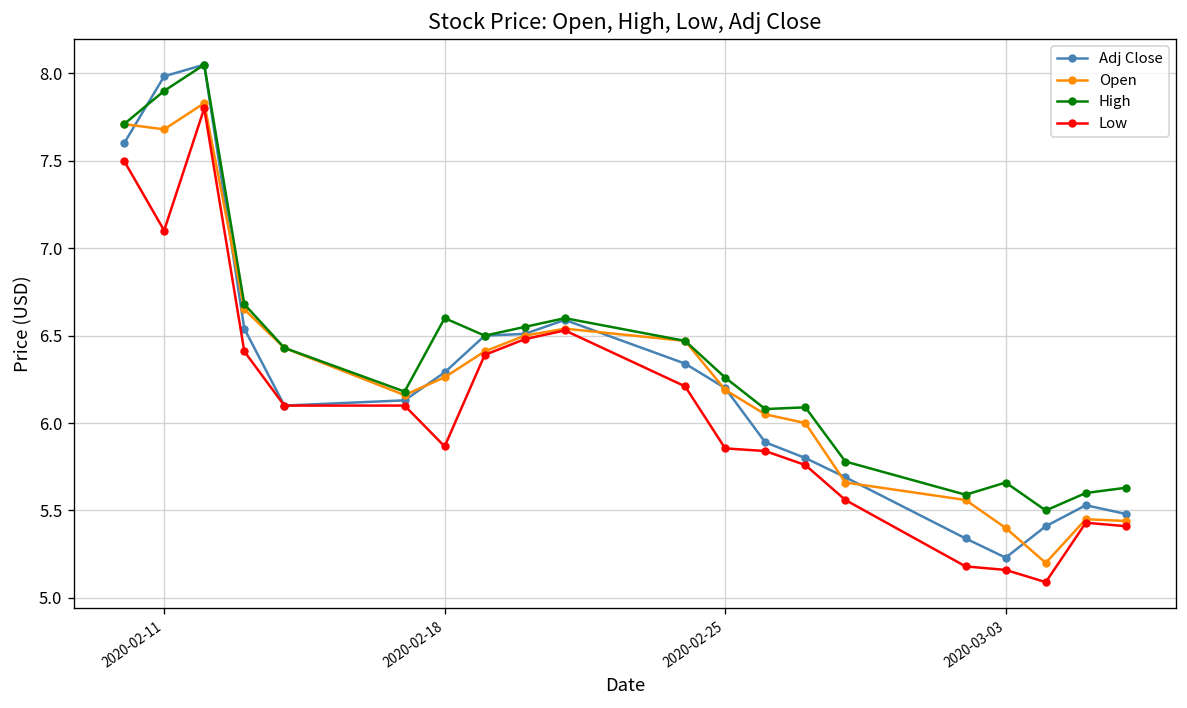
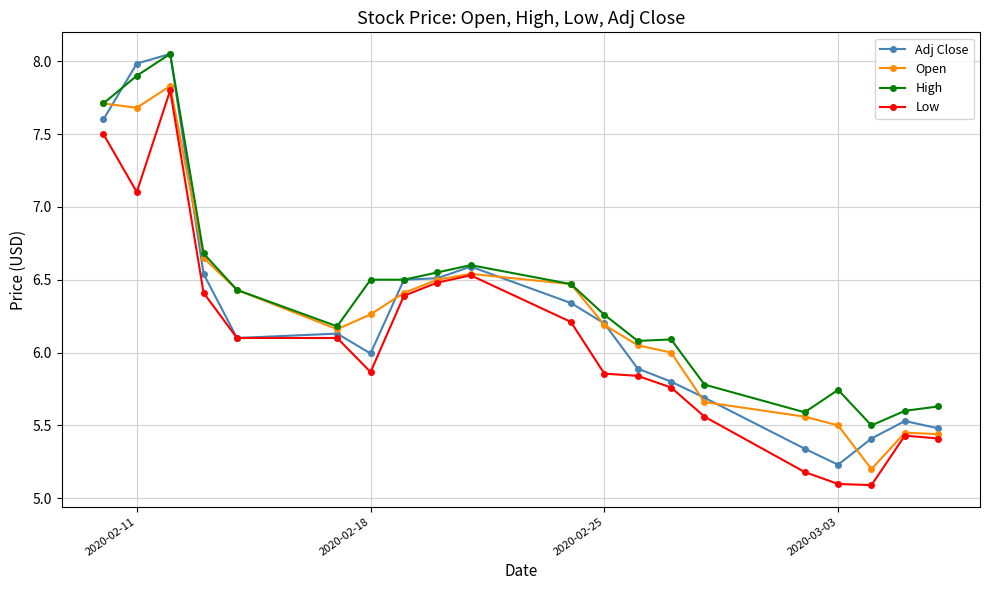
  {
    "Adj Close": {
      "2020-02-11": 7.98,
-     "2020-02-18": 6.29,
+     "2020-02-18": 5.99,
      "2020-03-03": 5.23
    },
    "Open": {
      "2020-02-11": 7.68,
      "2020-02-18": 6.26,
-     "2020-03-03": 5.4
+     "2020-03-03": 5.5
    },
    "High": {
      "2020-02-11": 7.90,
-     "2020-02-18": 6.6,
+     "2020-02-18": 6.5,
      "2020-02-25": 6.26,
-     "2020-03-03": 5.66
+     "2020-03-03": 5.74
    },
    "Low": {
      "2020-02-11": 7.10,
      "2020-02-18": 5.87,
      "2020-02-25": 5.86,
-     "2020-03-03": 5.16
+     "2020-03-03": 5.10
    }
  }
